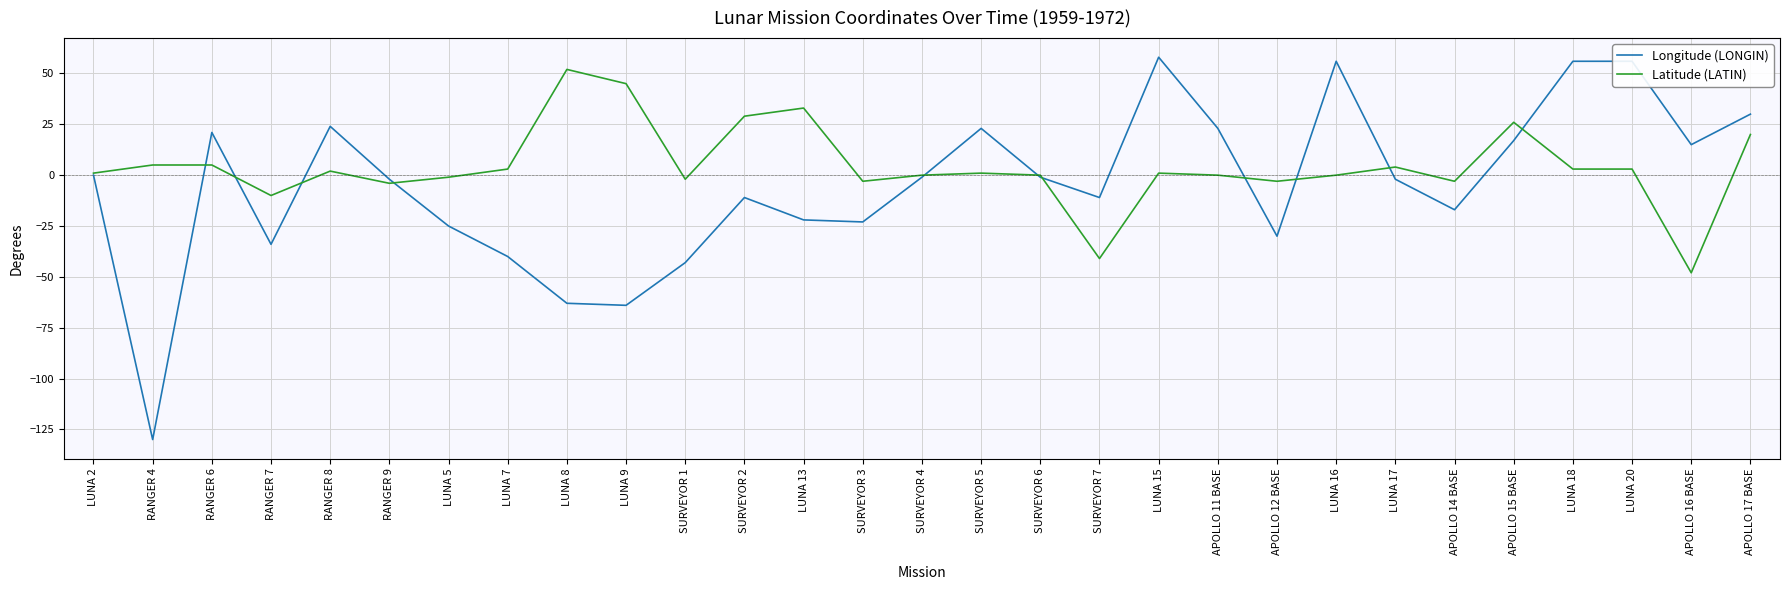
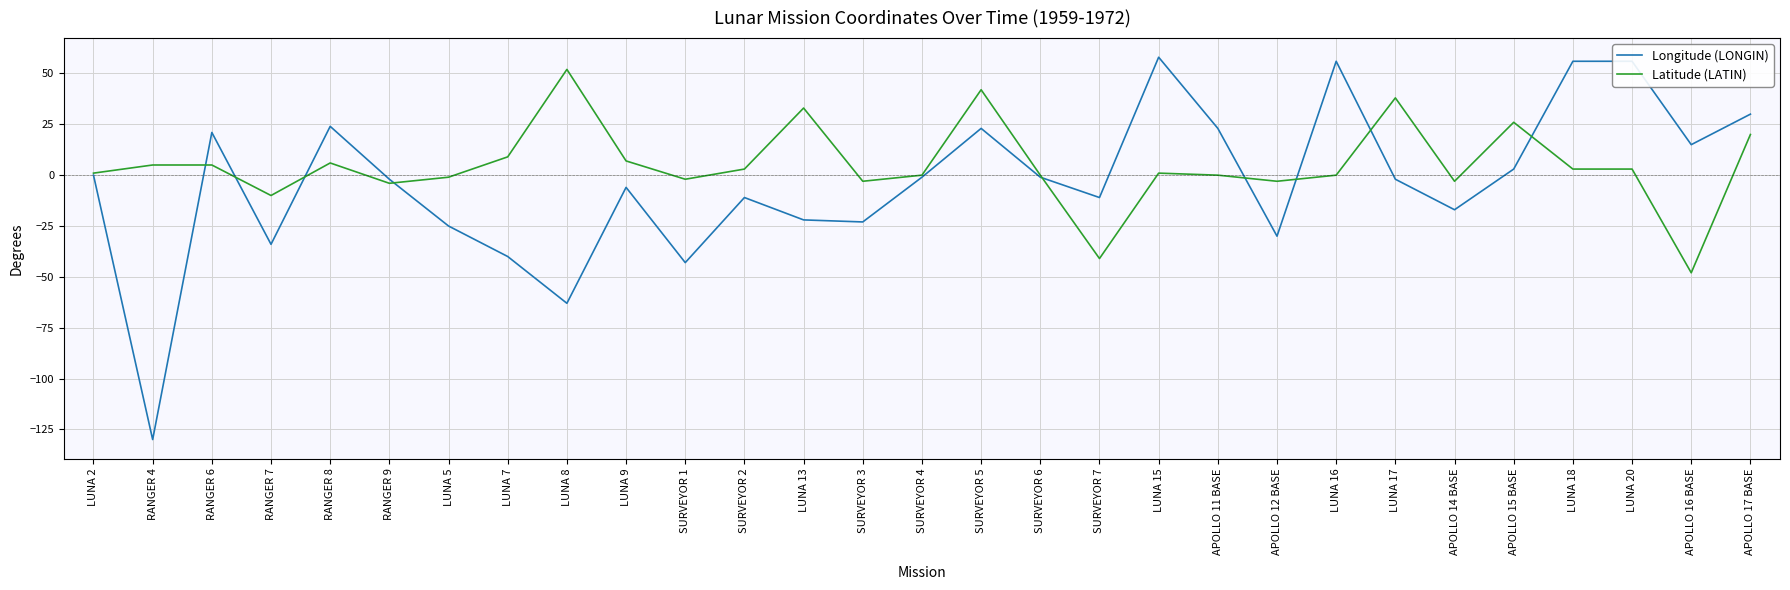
  {
    "Longitude (LONGIN)": {
      "RANGER 4": -130,
      "RANGER 6": 21,
      "RANGER 7": -34,
      "RANGER 8": 24,
      "RANGER 9": -2,
      "LUNA 5": -25,
      "LUNA 7": -40,
      "LUNA 8": -63,
-     "LUNA 9": -64,
+     "LUNA 9": -6,
      "SURVEYOR 1": -43,
      "SURVEYOR 2": -11,
      "LUNA 13": -22,
      "SURVEYOR 3": -23,
      "SURVEYOR 5": 23,
      "SURVEYOR 7": -11,
      "LUNA 15": 58,
      "APOLLO 11 BASE": 23,
      "APOLLO 12 BASE": -30,
      "LUNA 16": 56,
      "LUNA 17": -2,
      "APOLLO 14 BASE": -17,
-     "APOLLO 15 BASE": 17,
+     "APOLLO 15 BASE": 3,
      "LUNA 18": 56,
      "APOLLO 16 BASE": 15,
      "APOLLO 17 BASE": 30
    },
    "Latitude (LATIN)": {
      "RANGER 4": 5,
      "RANGER 6": 5,
      "RANGER 7": -10,
-     "RANGER 8": 2,
+     "RANGER 8": 6,
      "RANGER 9": -4,
      "LUNA 5": -1,
-     "LUNA 7": 3,
+     "LUNA 7": 9,
      "LUNA 8": 52,
-     "LUNA 9": 45,
+     "LUNA 9": 7,
      "SURVEYOR 1": -2,
-     "SURVEYOR 2": 29,
+     "SURVEYOR 2": 3,
      "LUNA 13": 33,
      "SURVEYOR 3": -3,
-     "SURVEYOR 5": 1,
+     "SURVEYOR 5": 42,
      "SURVEYOR 7": -41,
      "LUNA 15": 1,
      "APOLLO 11 BASE": 0,
      "APOLLO 12 BASE": -3,
      "LUNA 16": 0,
-     "LUNA 17": 4,
+     "LUNA 17": 38,
      "APOLLO 14 BASE": -3,
      "APOLLO 15 BASE": 26,
      "LUNA 18": 3,
      "LUNA 20": 3,
      "APOLLO 16 BASE": -48,
      "APOLLO 17 BASE": 20
    }
  }
